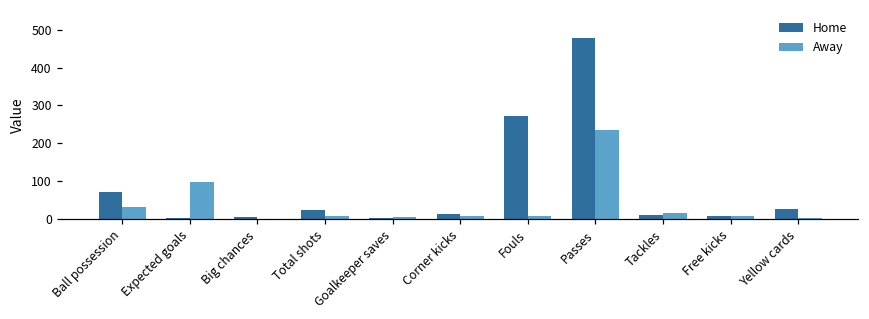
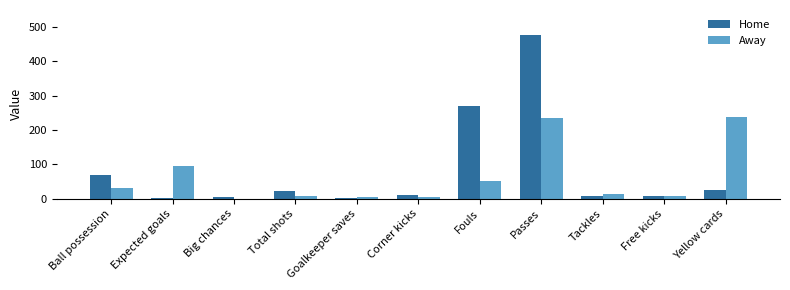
  {
    "Home": {
      "Ball possession": 70,
      "Total shots": 20,
      "Corner kicks": 10,
      "Fouls": 270,
      "Passes": 480,
      "Tackles": 10,
      "Free kicks": 10,
      "Yellow cards": 30
    },
    "Away": {
      "Ball possession": 30,
      "Expected goals": 100,
      "Big chances": 0,
      "Total shots": 10,
-     "Fouls": 10,
+     "Fouls": 50,
      "Passes": 230,
      "Tackles": 10,
-     "Yellow cards": 0
+     "Yellow cards": 240
    }
  }
